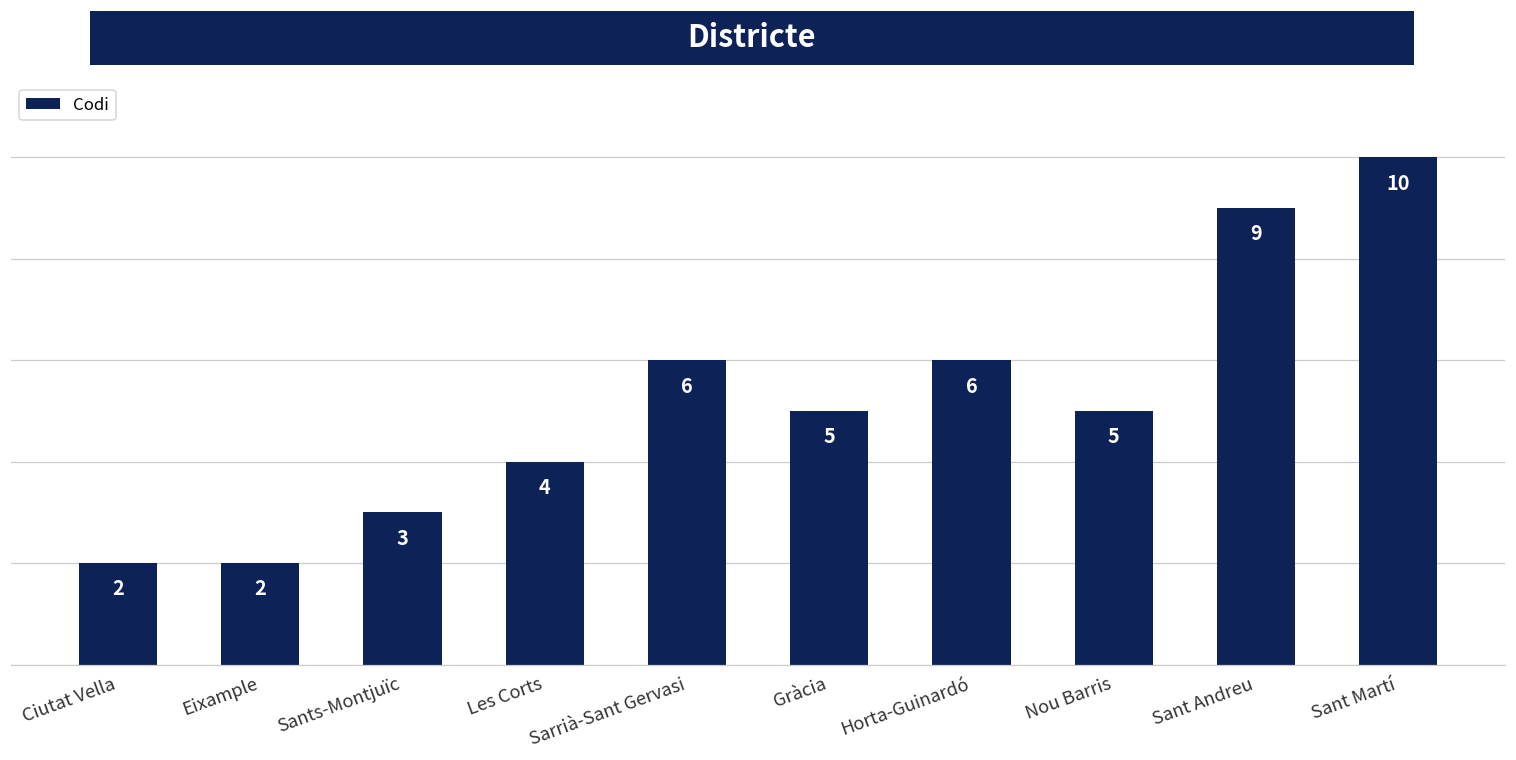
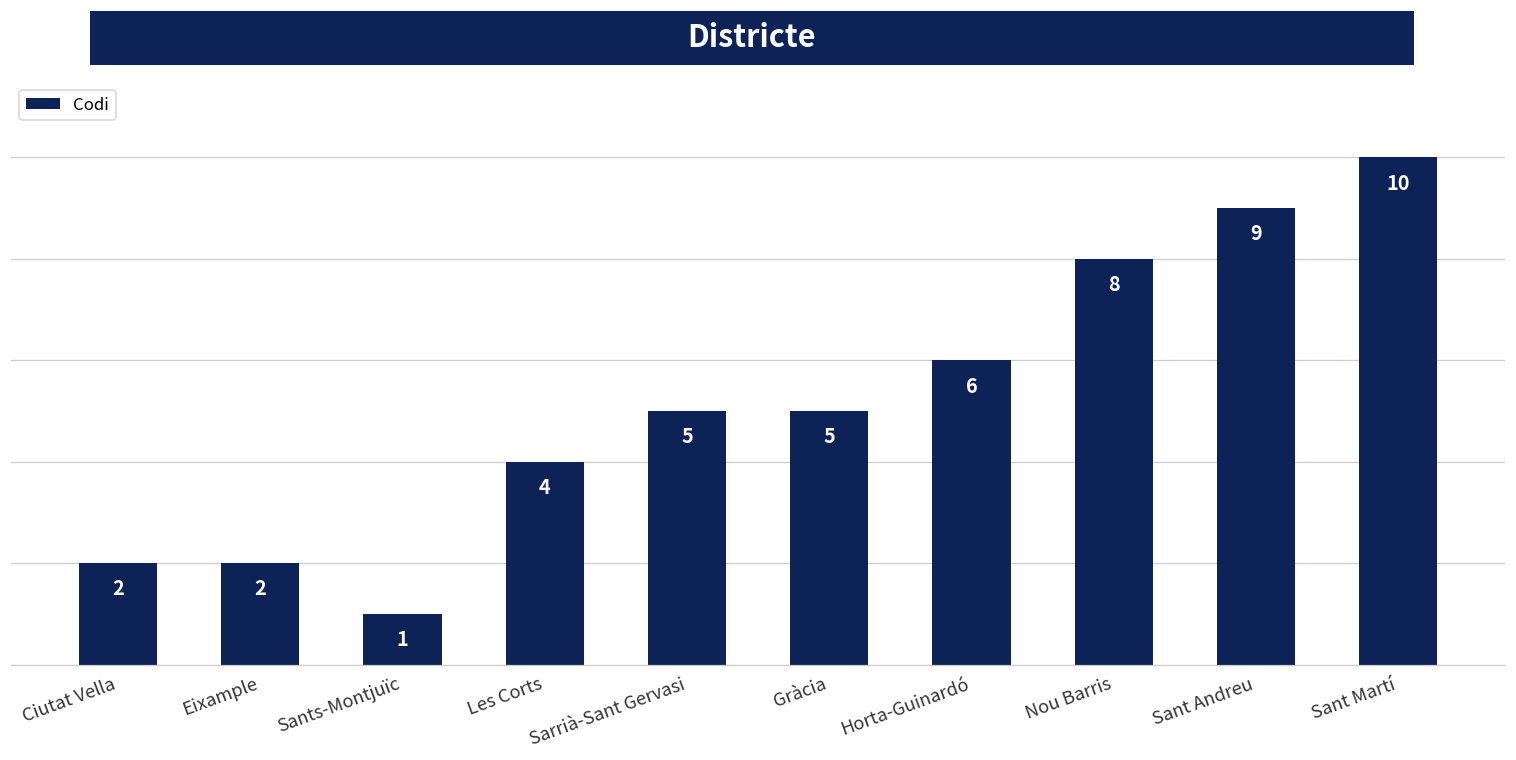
  {
    "Ciutat Vella": 2,
    "Eixample": 2,
-   "Sants-Montjuïc": 3,
+   "Sants-Montjuïc": 1,
    "Les Corts": 4,
-   "Sarrià-Sant Gervasi": 6,
+   "Sarrià-Sant Gervasi": 5,
    "Gràcia": 5,
    "Horta-Guinardó": 6,
-   "Nou Barris": 5,
+   "Nou Barris": 8,
    "Sant Andreu": 9,
    "Sant Martí": 10
  }
